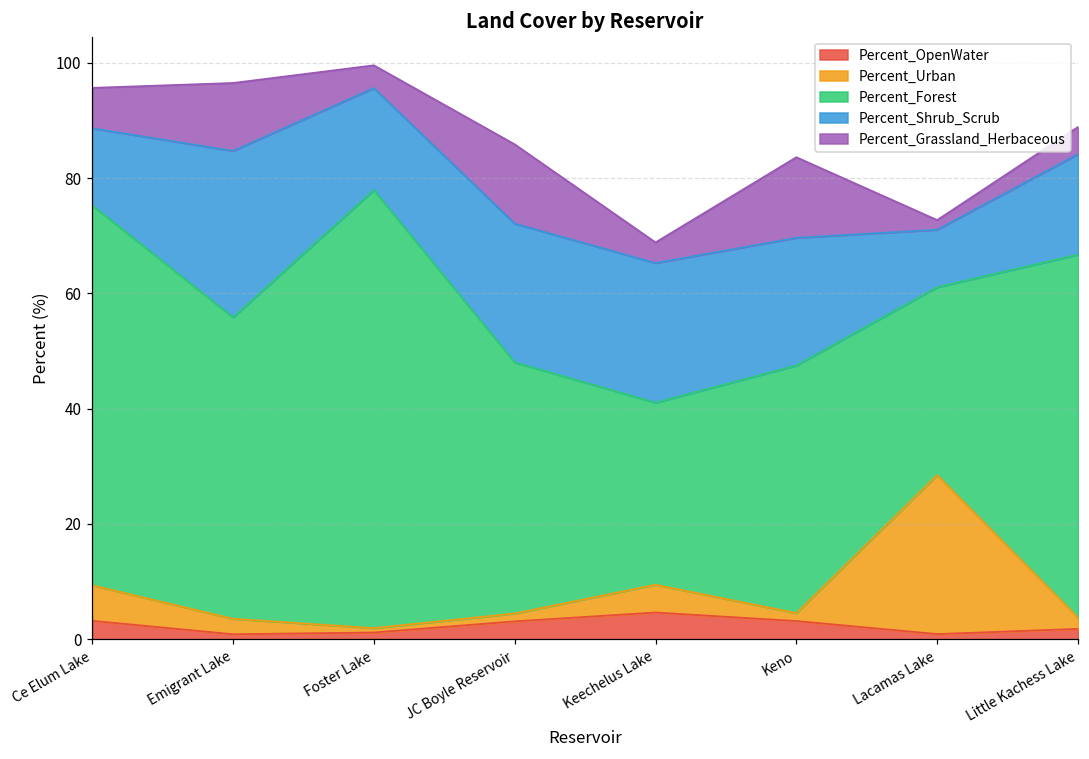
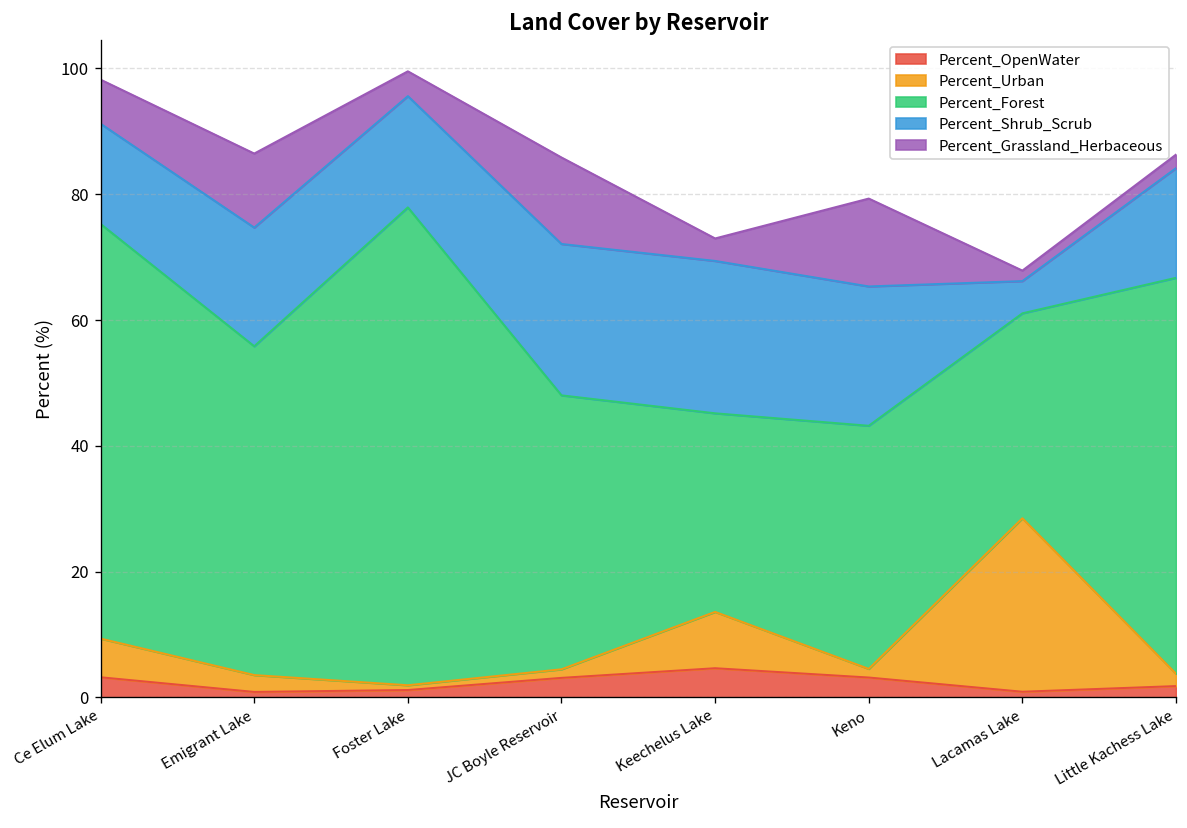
  {
    "Percent_OpenWater": {
      "Ce Elum Lake": 3,
      "Emigrant Lake": 1,
      "Foster Lake": 1,
      "JC Boyle Reservoir": 3,
      "Keechelus Lake": 5,
      "Keno": 3,
      "Lacamas Lake": 1,
      "Little Kachess Lake": 2
    },
    "Percent_Urban": {
      "Ce Elum Lake": 6,
      "Emigrant Lake": 3,
      "Foster Lake": 1,
      "JC Boyle Reservoir": 1,
-     "Keechelus Lake": 5,
+     "Keechelus Lake": 9,
      "Keno": 1,
      "Lacamas Lake": 28,
      "Little Kachess Lake": 2
    },
    "Percent_Forest": {
      "Ce Elum Lake": 66,
      "Emigrant Lake": 52,
      "Foster Lake": 76,
      "JC Boyle Reservoir": 44,
      "Keechelus Lake": 32,
-     "Keno": 43,
+     "Keno": 39,
      "Lacamas Lake": 33,
      "Little Kachess Lake": 63
    },
    "Percent_Shrub_Scrub": {
-     "Ce Elum Lake": 13,
-     "Emigrant Lake": 29,
+     "Ce Elum Lake": 16,
+     "Emigrant Lake": 19,
      "Foster Lake": 18,
      "JC Boyle Reservoir": 24,
      "Keechelus Lake": 24,
      "Keno": 22,
-     "Lacamas Lake": 10,
+     "Lacamas Lake": 5,
      "Little Kachess Lake": 17
    },
    "Percent_Grassland_Herbaceous": {
      "Ce Elum Lake": 7,
      "Emigrant Lake": 12,
      "Foster Lake": 4,
      "JC Boyle Reservoir": 14,
      "Keechelus Lake": 4,
      "Keno": 14,
      "Lacamas Lake": 2,
-     "Little Kachess Lake": 5
+     "Little Kachess Lake": 2
    }
  }
